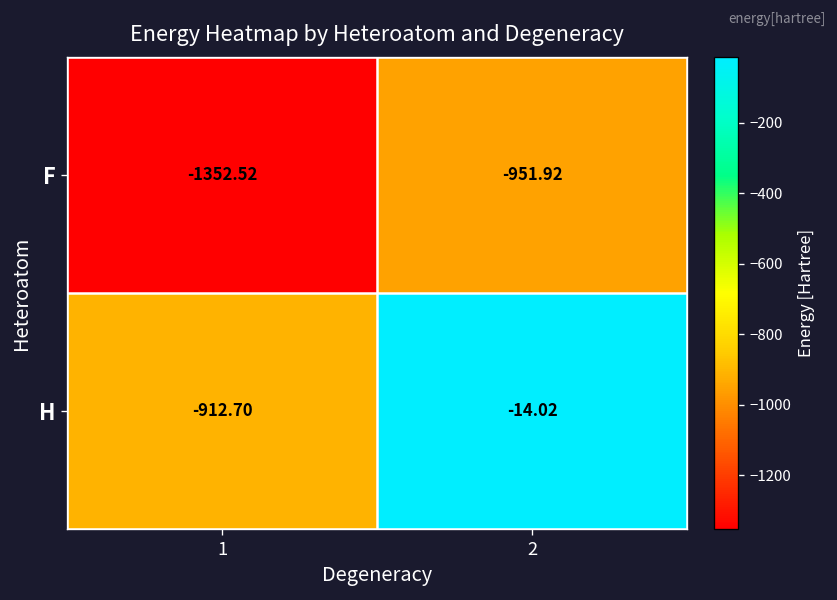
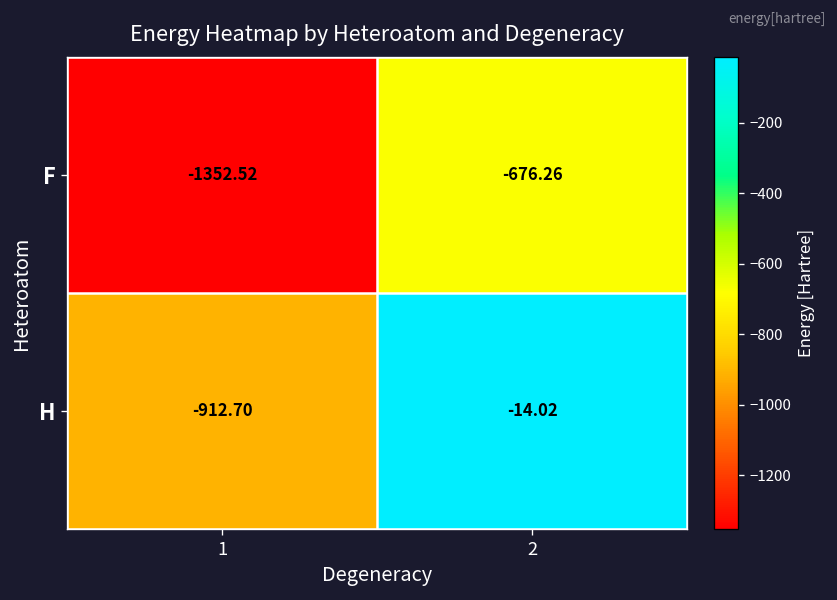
  {
    "F": {
      "1": -1352.52,
-     "2": -951.92
+     "2": -676.26
    },
    "H": {
      "1": -912.70,
      "2": -14.02
    }
  }
